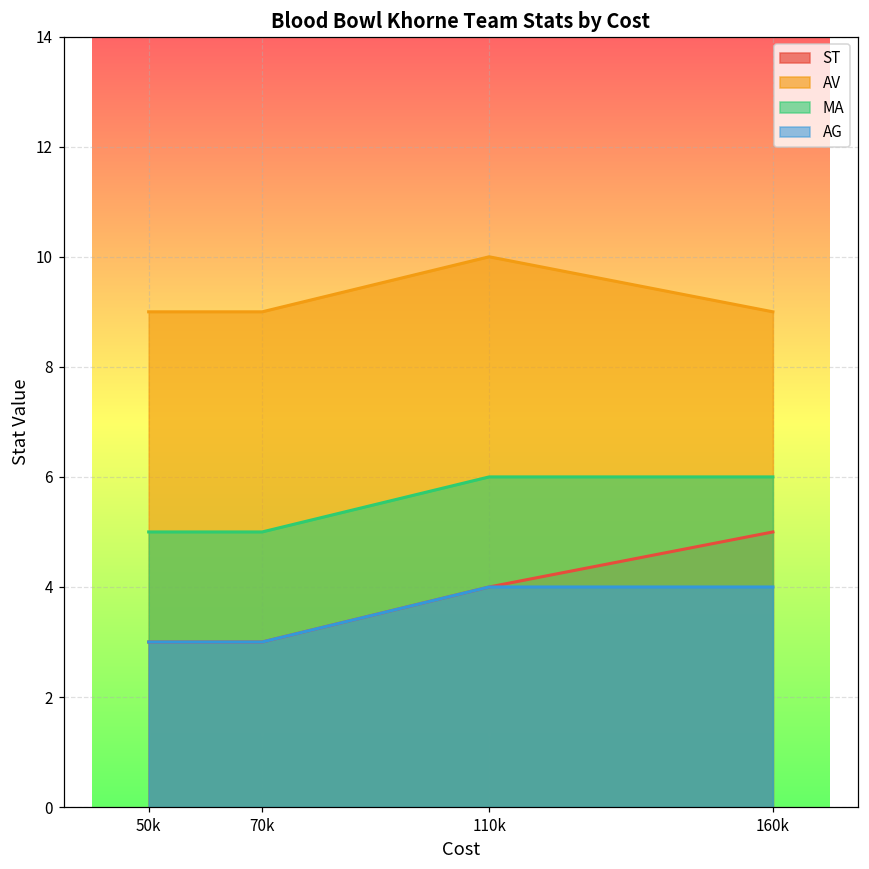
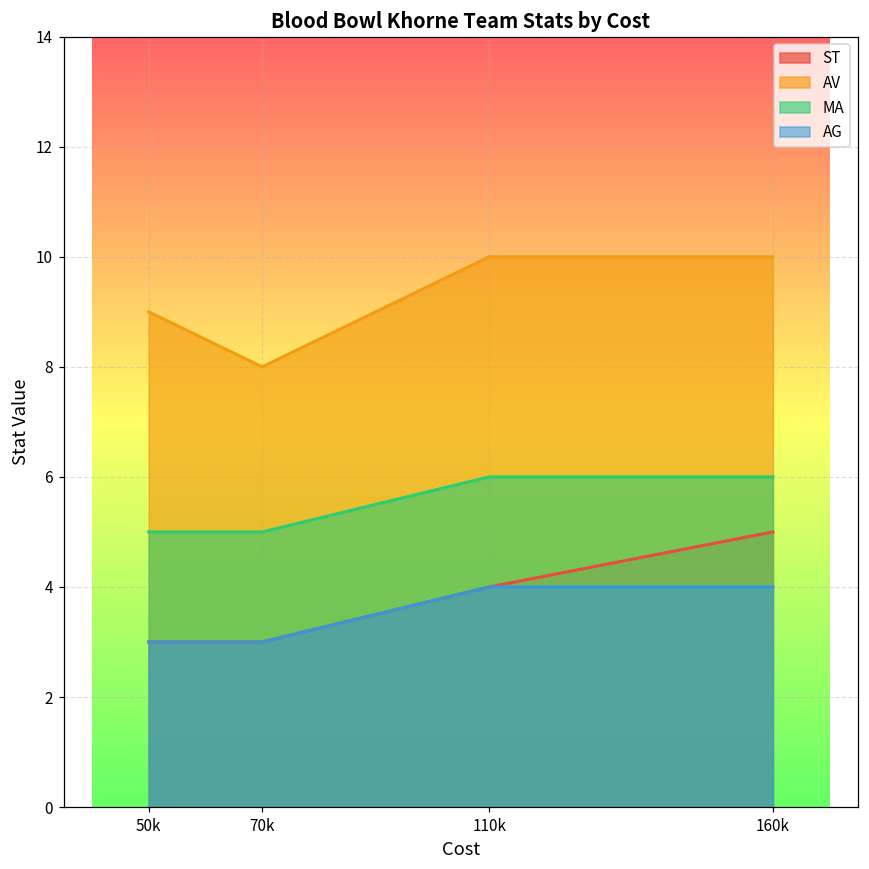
  {
    "ST": {
      "160k": 5
    },
    "AV": {
      "50k": 9,
-     "70k": 9,
+     "70k": 8,
      "110k": 10,
-     "160k": 9
+     "160k": 10
    },
    "MA": {
      "50k": 5,
      "70k": 5,
      "110k": 6,
      "160k": 6
    },
    "AG": {
      "160k": 4
    }
  }
